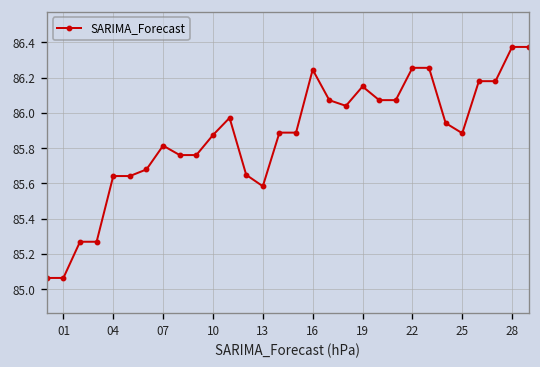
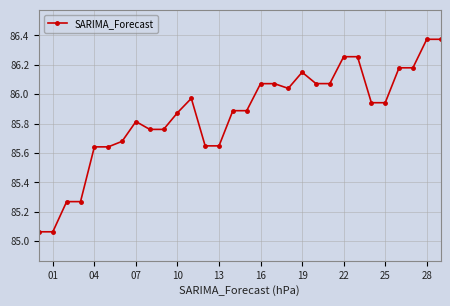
  {
    "01": 85.06,
    "04": 85.64,
    "07": 85.81,
    "10": 85.87,
-   "13": 85.58,
-   "16": 86.25,
+   "13": 85.65,
+   "16": 86.07,
    "19": 86.15,
    "22": 86.26,
-   "25": 85.88,
+   "25": 85.94,
    "28": 86.37
  }
